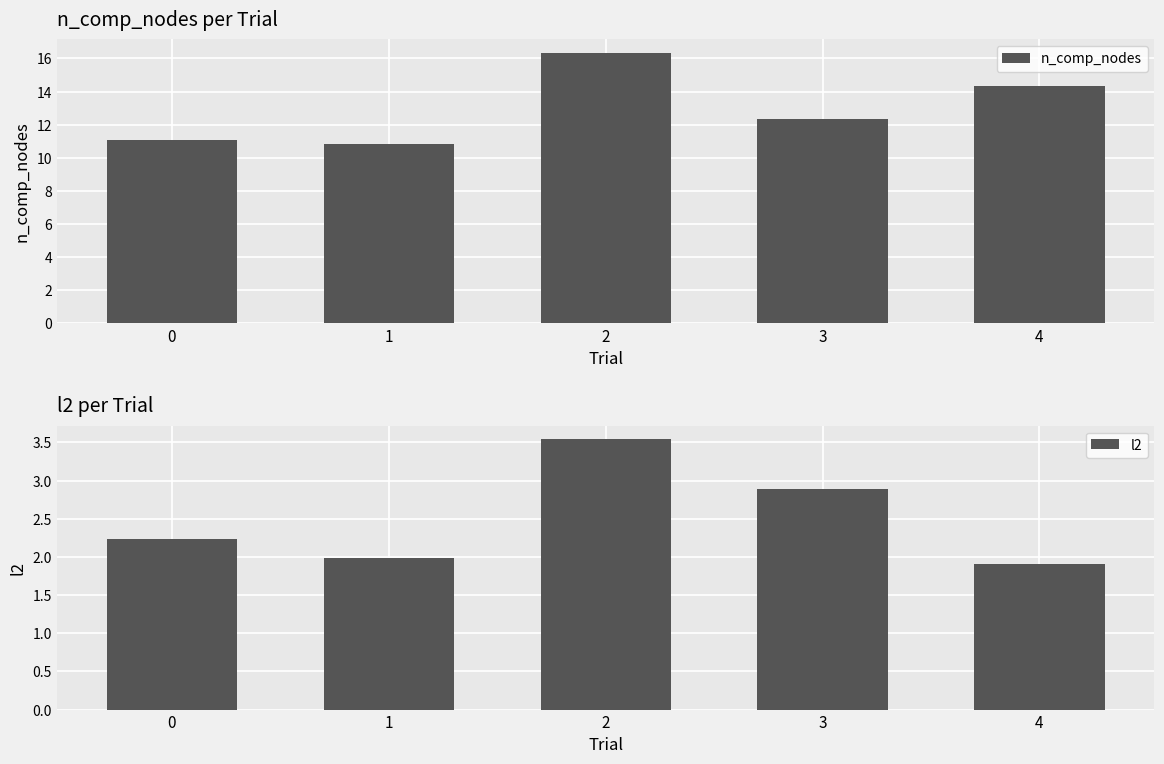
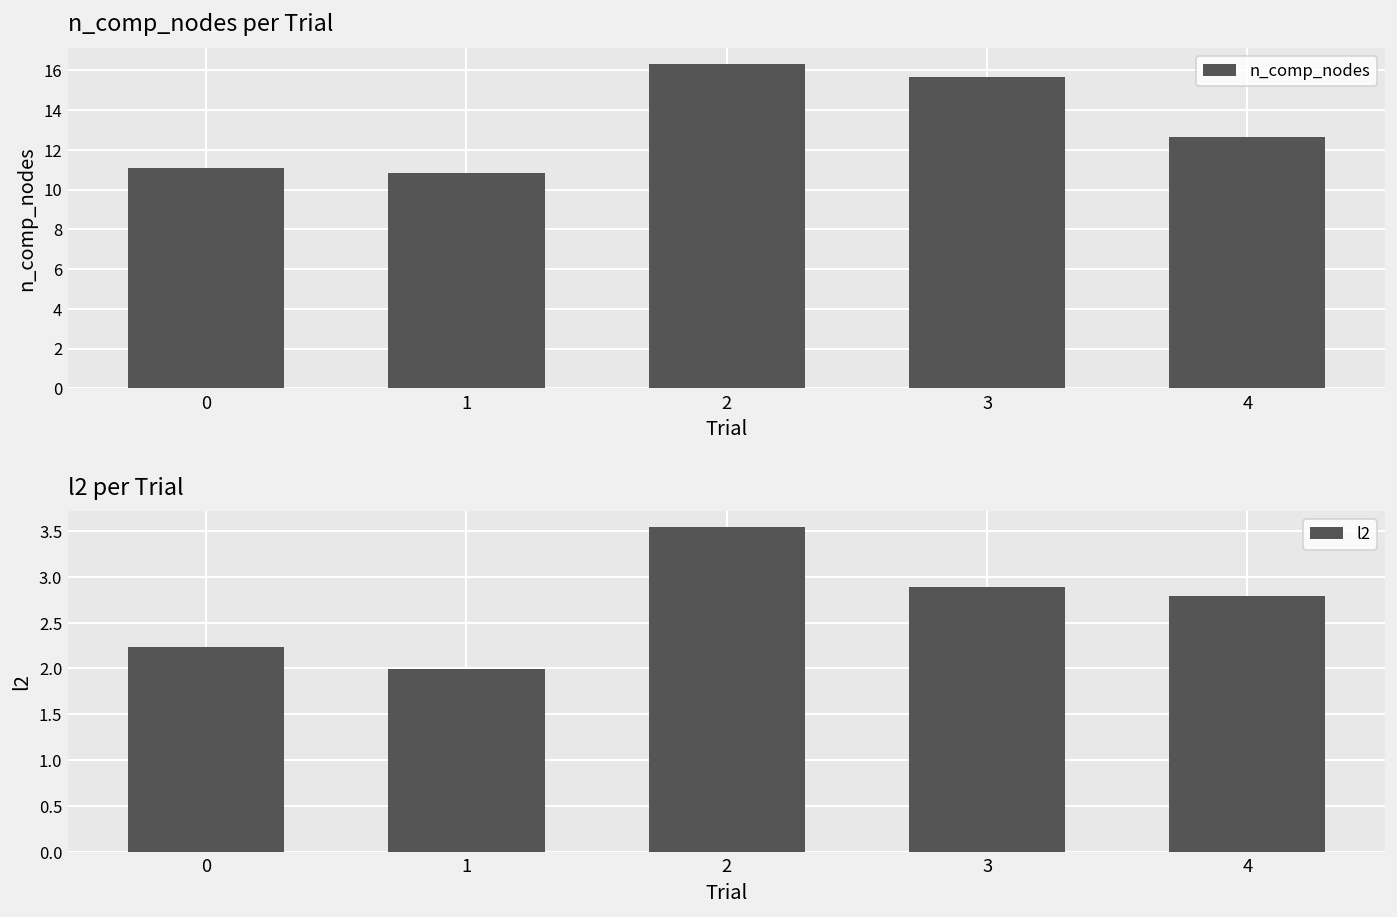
  {
    "n_comp_nodes per Trial": {
      "0": 11.1,
      "1": 10.9,
      "2": 16.3,
-     "3": 12.3,
-     "4": 14.4
+     "3": 15.7,
+     "4": 12.7
    },
    "l2 per Trial": {
      "0": 2.2,
      "1": 2.0,
      "2": 3.5,
      "3": 2.9,
-     "4": 1.9
+     "4": 2.8
    }
  }
